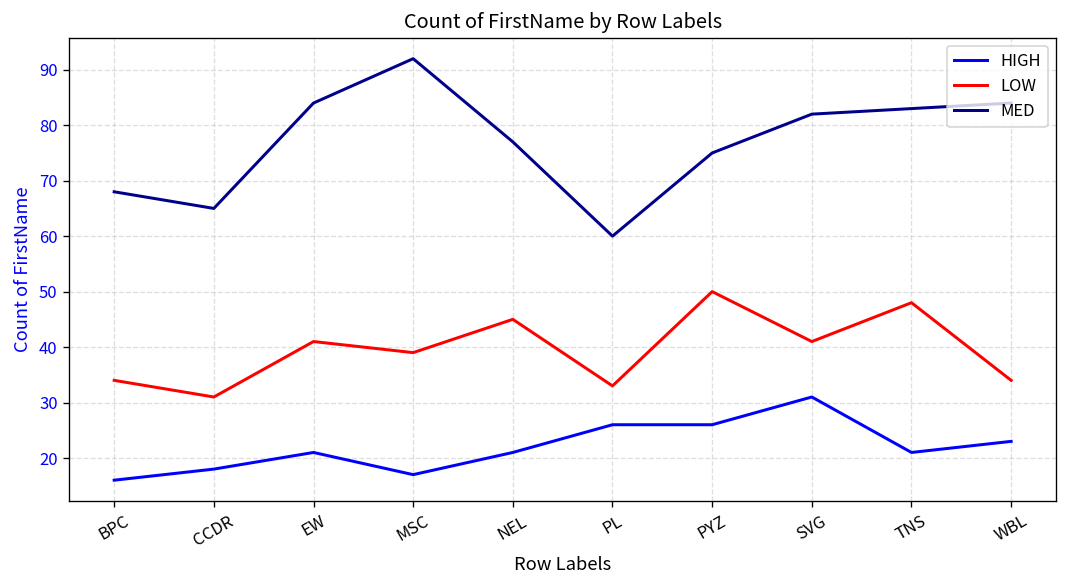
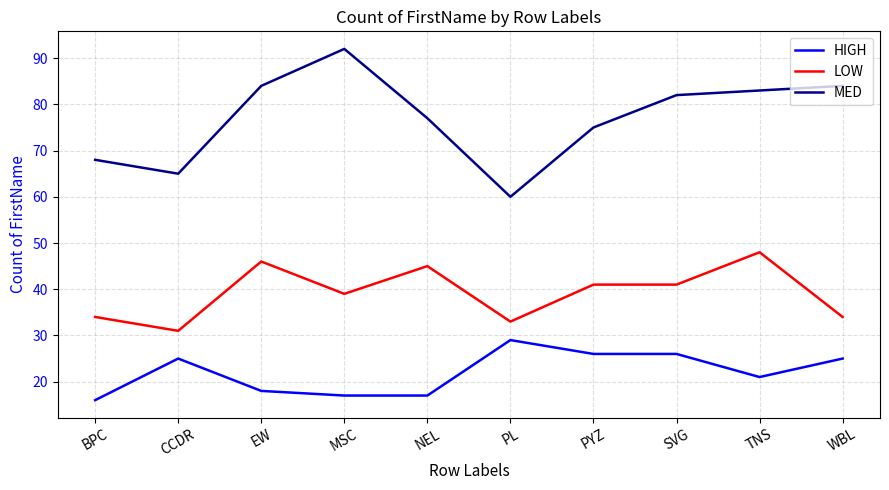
  {
    "HIGH": {
      "BPC": 16,
-     "CCDR": 18,
-     "EW": 21,
+     "CCDR": 25,
+     "EW": 18,
      "MSC": 17,
-     "NEL": 21,
-     "PL": 26,
+     "NEL": 17,
+     "PL": 29,
      "PYZ": 26,
-     "SVG": 31,
+     "SVG": 26,
      "TNS": 21,
-     "WBL": 23
+     "WBL": 25
    },
    "LOW": {
      "BPC": 34,
      "CCDR": 31,
-     "EW": 41,
+     "EW": 46,
      "MSC": 39,
      "NEL": 45,
      "PL": 33,
-     "PYZ": 50,
+     "PYZ": 41,
      "SVG": 41,
      "TNS": 48,
      "WBL": 34
    },
    "MED": {
      "BPC": 68,
      "CCDR": 65,
      "EW": 84,
      "MSC": 92,
      "NEL": 77,
      "PL": 60,
      "PYZ": 75,
      "SVG": 82,
      "TNS": 83
    }
  }
